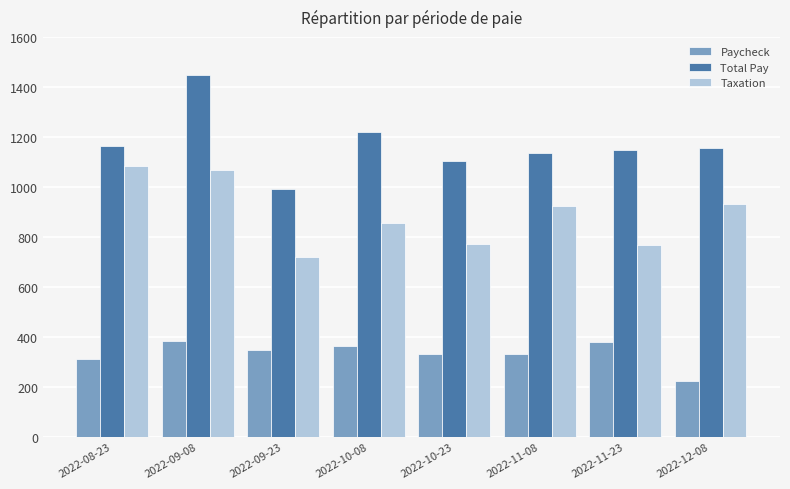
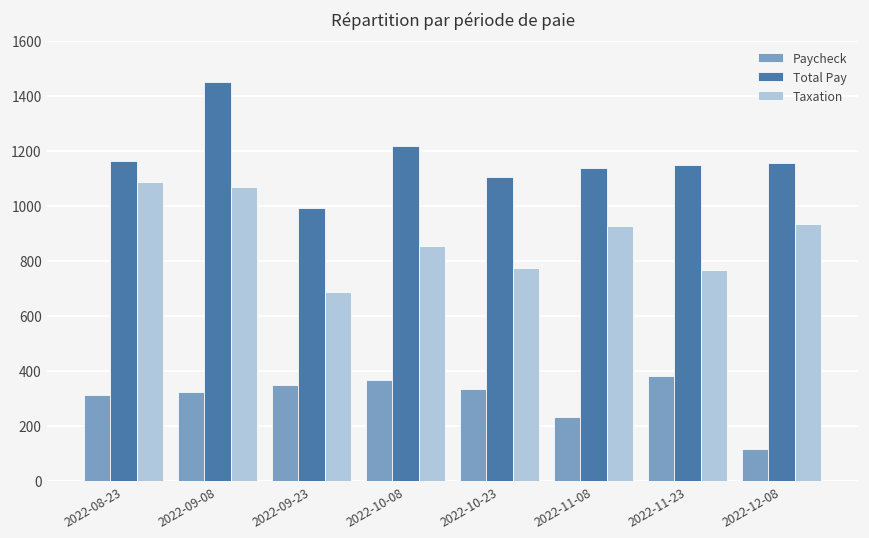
  {
    "Paycheck": {
      "2022-08-23": 310,
-     "2022-09-08": 380,
+     "2022-09-08": 320,
      "2022-09-23": 350,
      "2022-10-08": 360,
      "2022-10-23": 330,
-     "2022-11-08": 330,
+     "2022-11-08": 230,
      "2022-11-23": 380,
-     "2022-12-08": 220
+     "2022-12-08": 120
    },
    "Total Pay": {
      "2022-08-23": 1160,
      "2022-09-08": 1450,
      "2022-09-23": 990,
      "2022-10-08": 1220,
      "2022-10-23": 1100,
      "2022-11-08": 1140,
      "2022-11-23": 1150,
      "2022-12-08": 1160
    },
    "Taxation": {
      "2022-08-23": 1090,
      "2022-09-08": 1070,
-     "2022-09-23": 720,
+     "2022-09-23": 680,
      "2022-10-08": 850,
      "2022-10-23": 770,
      "2022-11-08": 920,
      "2022-11-23": 770,
      "2022-12-08": 930
    }
  }
